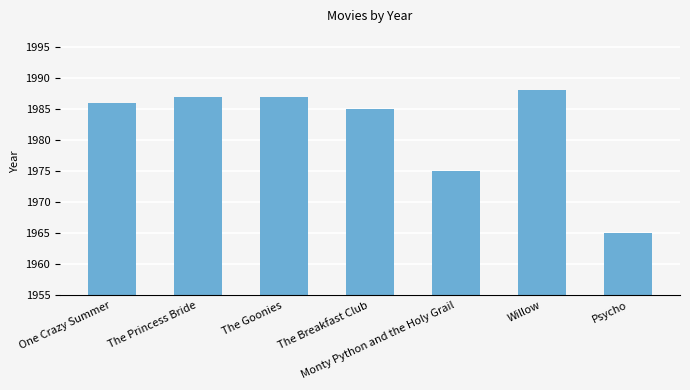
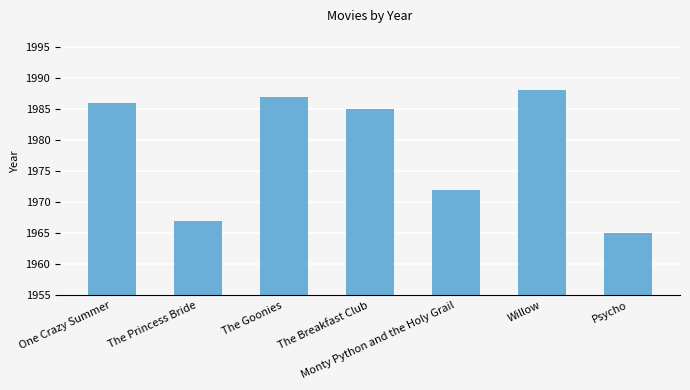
  {
    "One Crazy Summer": 1986,
-   "The Princess Bride": 1987,
+   "The Princess Bride": 1967,
    "The Goonies": 1987,
    "The Breakfast Club": 1985,
-   "Monty Python and the Holy Grail": 1975,
+   "Monty Python and the Holy Grail": 1972,
    "Willow": 1988,
    "Psycho": 1965
  }
